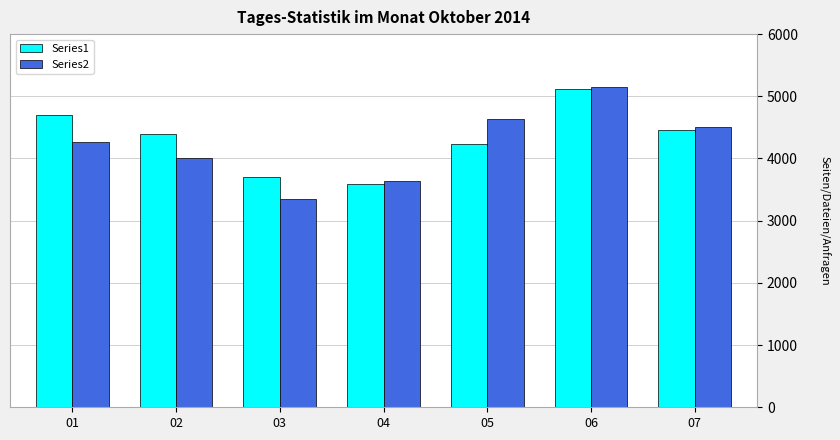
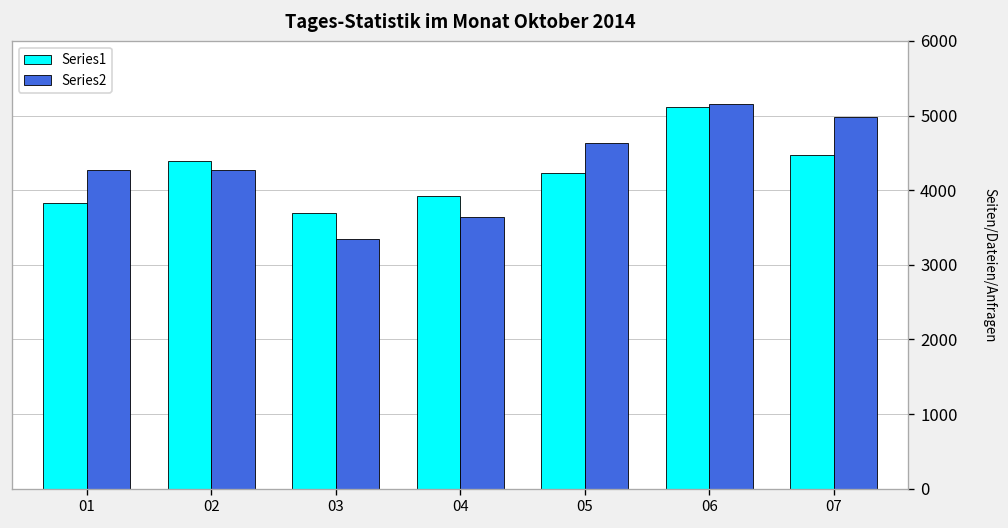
  {
    "Series1": {
-     "01": 4700,
+     "01": 3800,
      "02": 4400,
      "03": 3700,
-     "04": 3600,
+     "04": 3900,
      "05": 4200,
      "06": 5100,
      "07": 4500
    },
    "Series2": {
      "01": 4300,
-     "02": 4000,
+     "02": 4300,
      "03": 3300,
      "04": 3600,
      "05": 4600,
      "06": 5200,
-     "07": 4500
+     "07": 5000
    }
  }
